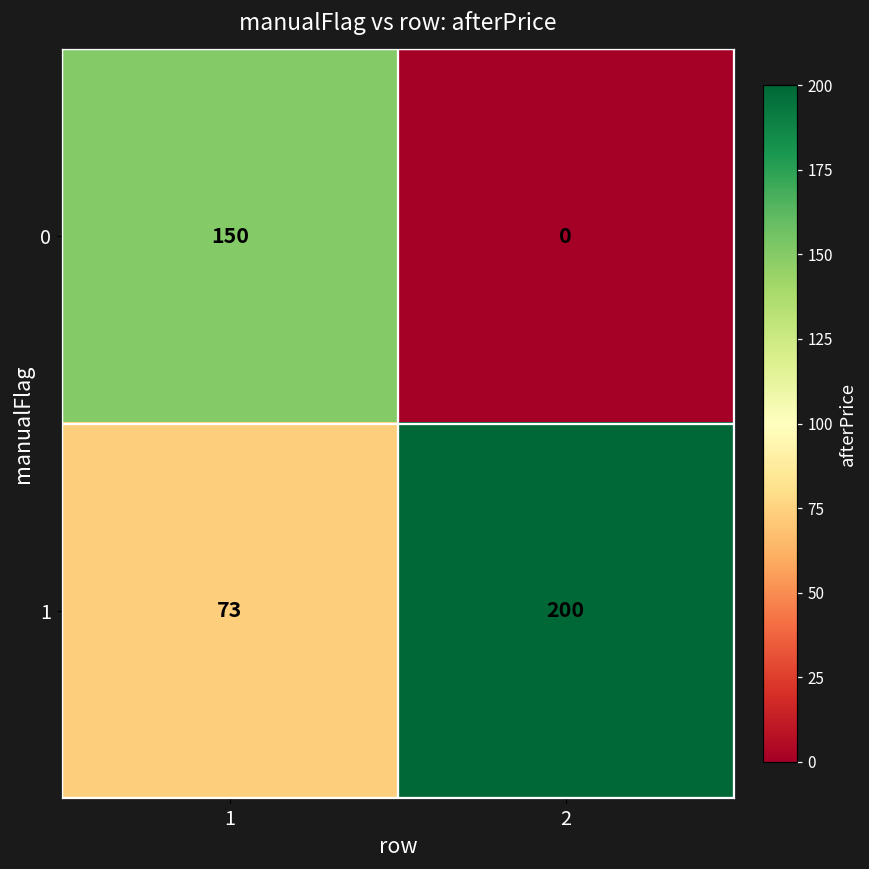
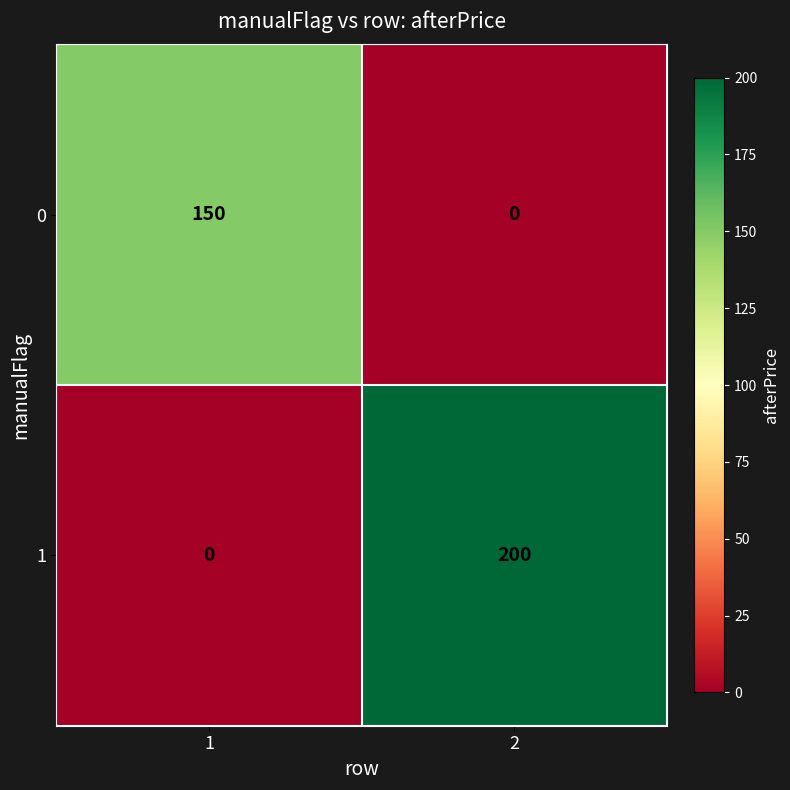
  {
    "0": {
      "1": 150,
      "2": 0
    },
    "1": {
-     "1": 73,
+     "1": 0,
      "2": 200
    }
  }
